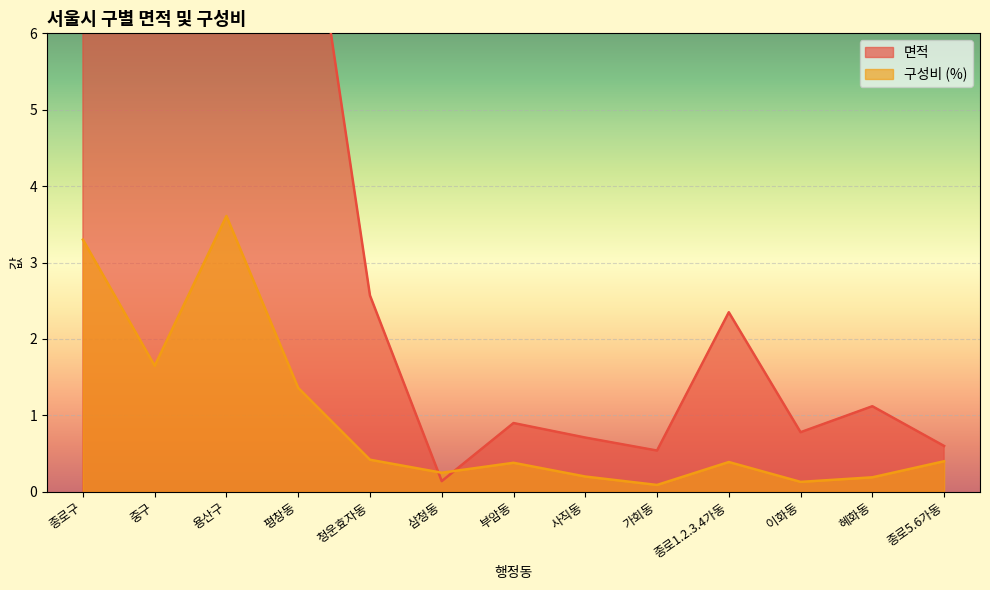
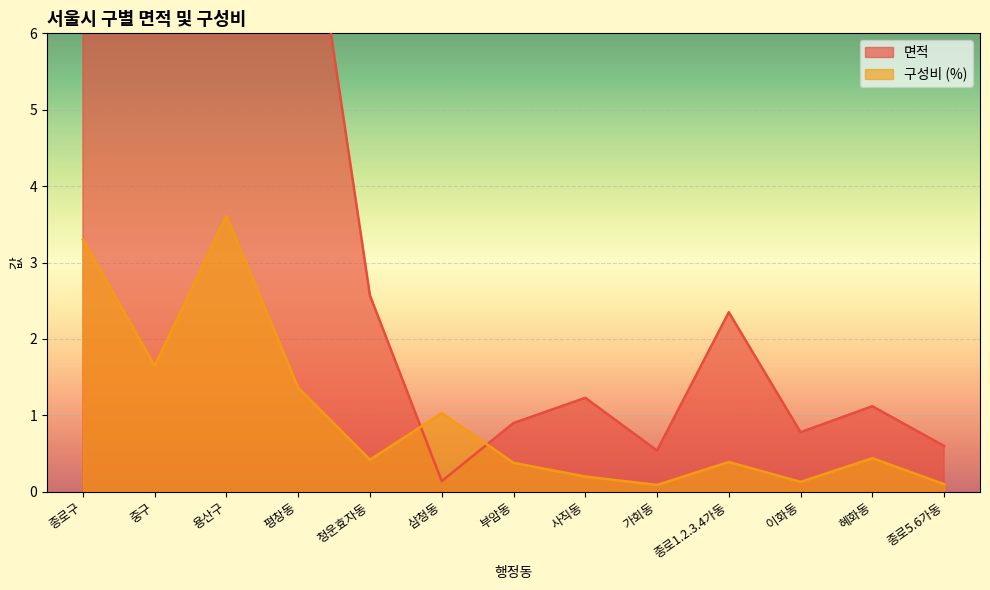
  {
    "면적": {
      "청운효자동": 2.6,
      "삼청동": 0.1,
      "부암동": 0.9,
-     "사직동": 0.7,
+     "사직동": 1.2,
      "가회동": 0.5,
      "종로1.2.3.4가동": 2.4,
      "이화동": 0.8,
      "혜화동": 1.1,
      "종로5.6가동": 0.6
    },
    "구성비 (%)": {
      "종로구": 3.3,
      "중구": 1.7,
      "용산구": 3.6,
      "평창동": 1.4,
      "청운효자동": 0.4,
-     "삼청동": 0.3,
+     "삼청동": 1.0,
      "부암동": 0.4,
      "사직동": 0.2,
      "가회동": 0.1,
      "종로1.2.3.4가동": 0.4,
      "이화동": 0.1,
-     "혜화동": 0.2,
-     "종로5.6가동": 0.4
+     "혜화동": 0.4,
+     "종로5.6가동": 0.1
    }
  }
